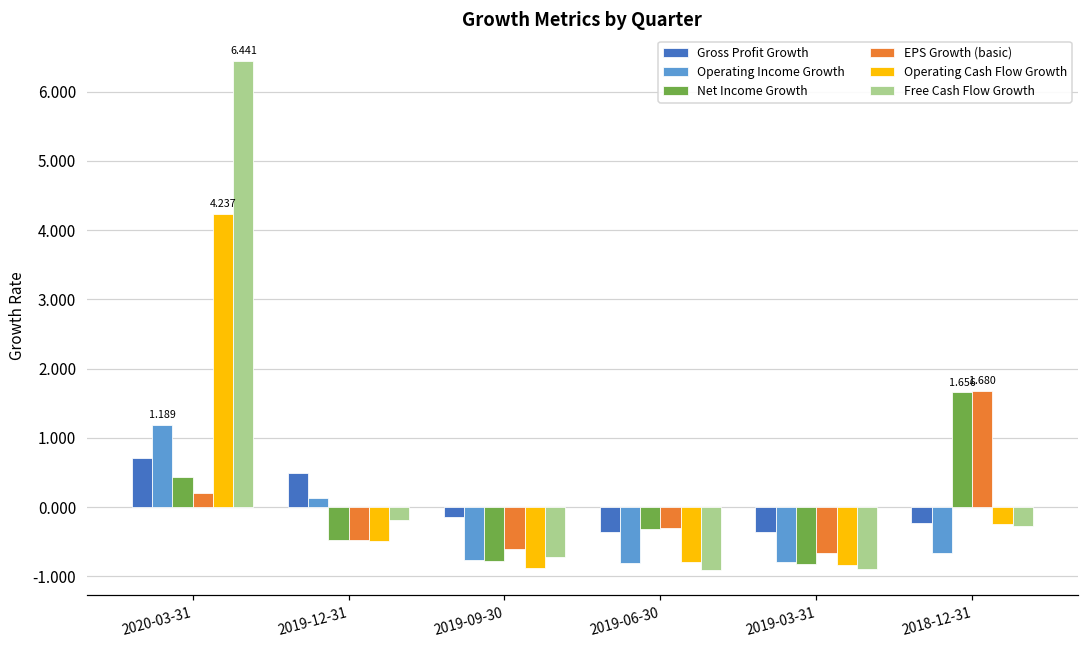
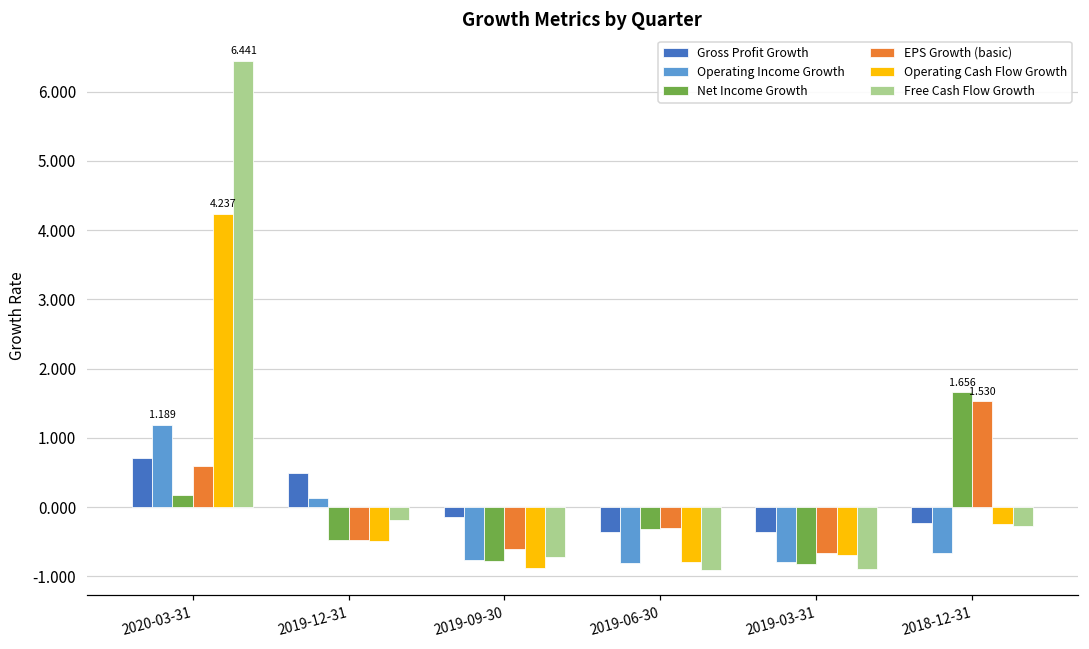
  {
    "Net Income Growth": {
-     "2020-03-31": 0.4,
+     "2020-03-31": 0.2,
      "2019-12-31": -0.5,
      "2019-09-30": -0.8,
      "2019-06-30": -0.3,
      "2019-03-31": -0.8
    },
    "EPS Growth (basic)": {
-     "2020-03-31": 0.2,
-     "2018-12-31": 1.680
+     "2020-03-31": 0.6,
+     "2018-12-31": 1.530
    },
    "Operating Cash Flow Growth": {
      "2019-12-31": -0.5,
      "2019-09-30": -0.9,
      "2019-06-30": -0.8,
-     "2019-03-31": -0.8,
+     "2019-03-31": -0.7,
      "2018-12-31": -0.2
    },
    "Free Cash Flow Growth": {
      "2020-03-31": 6.441
    }
  }
